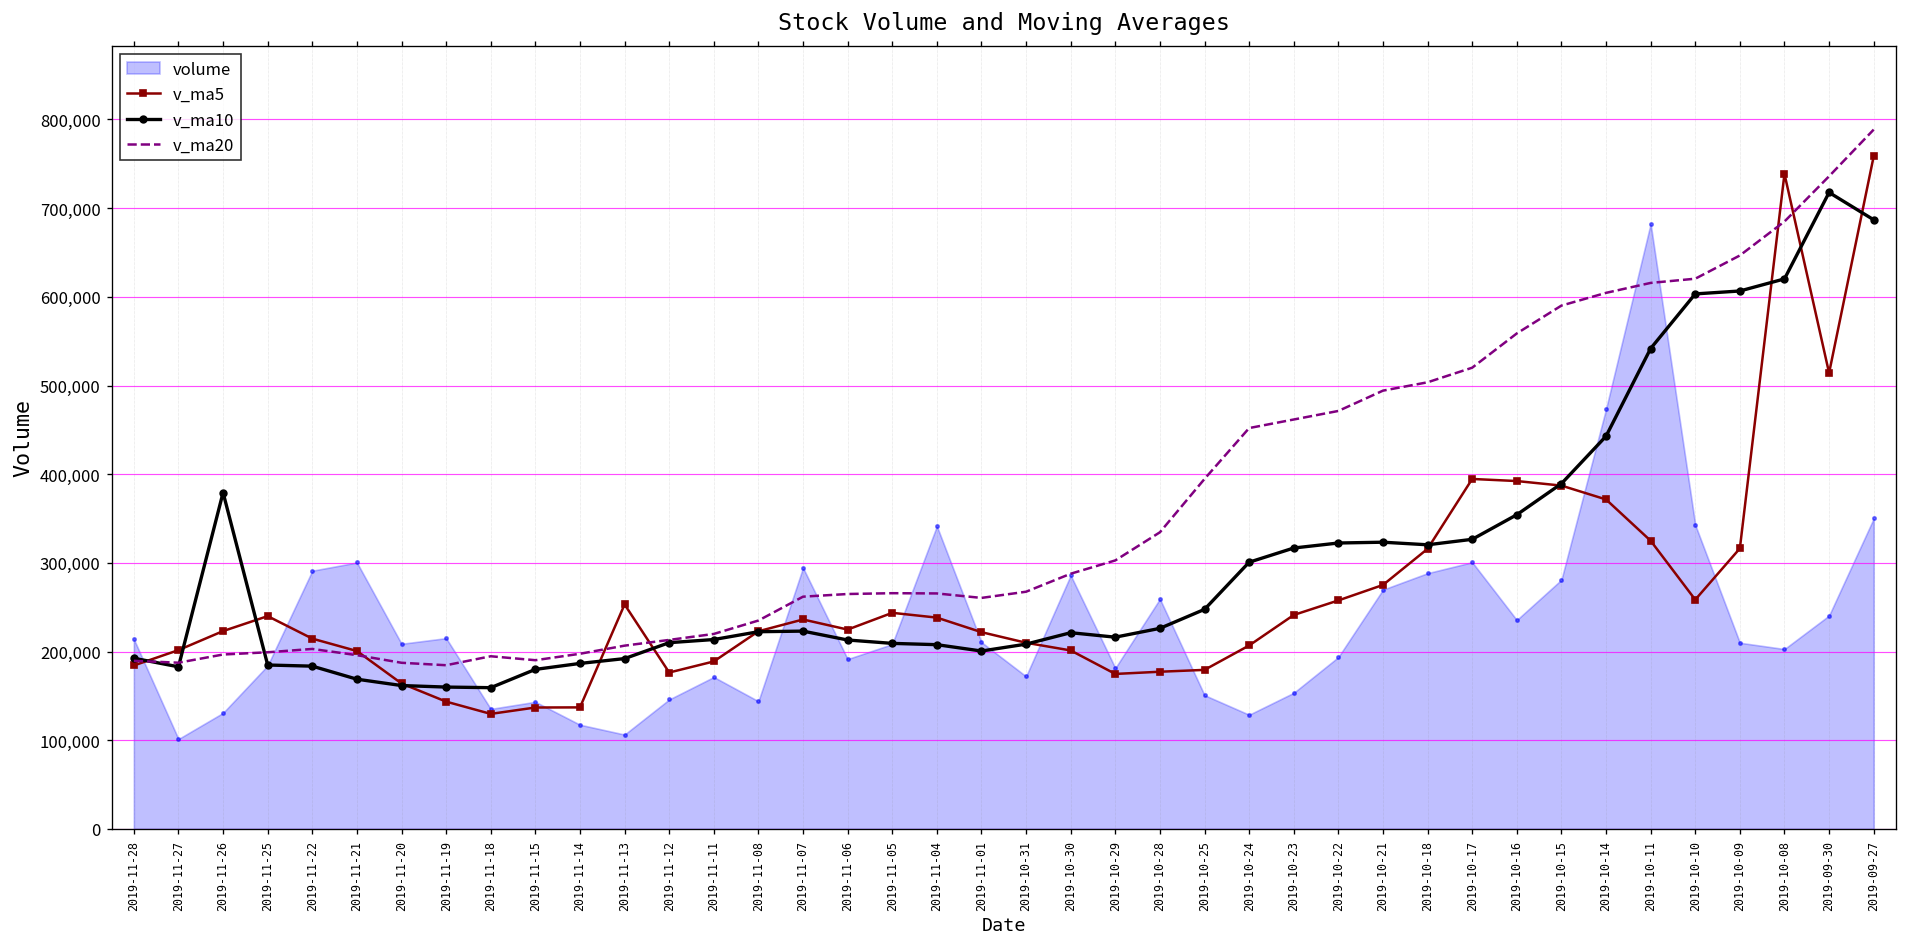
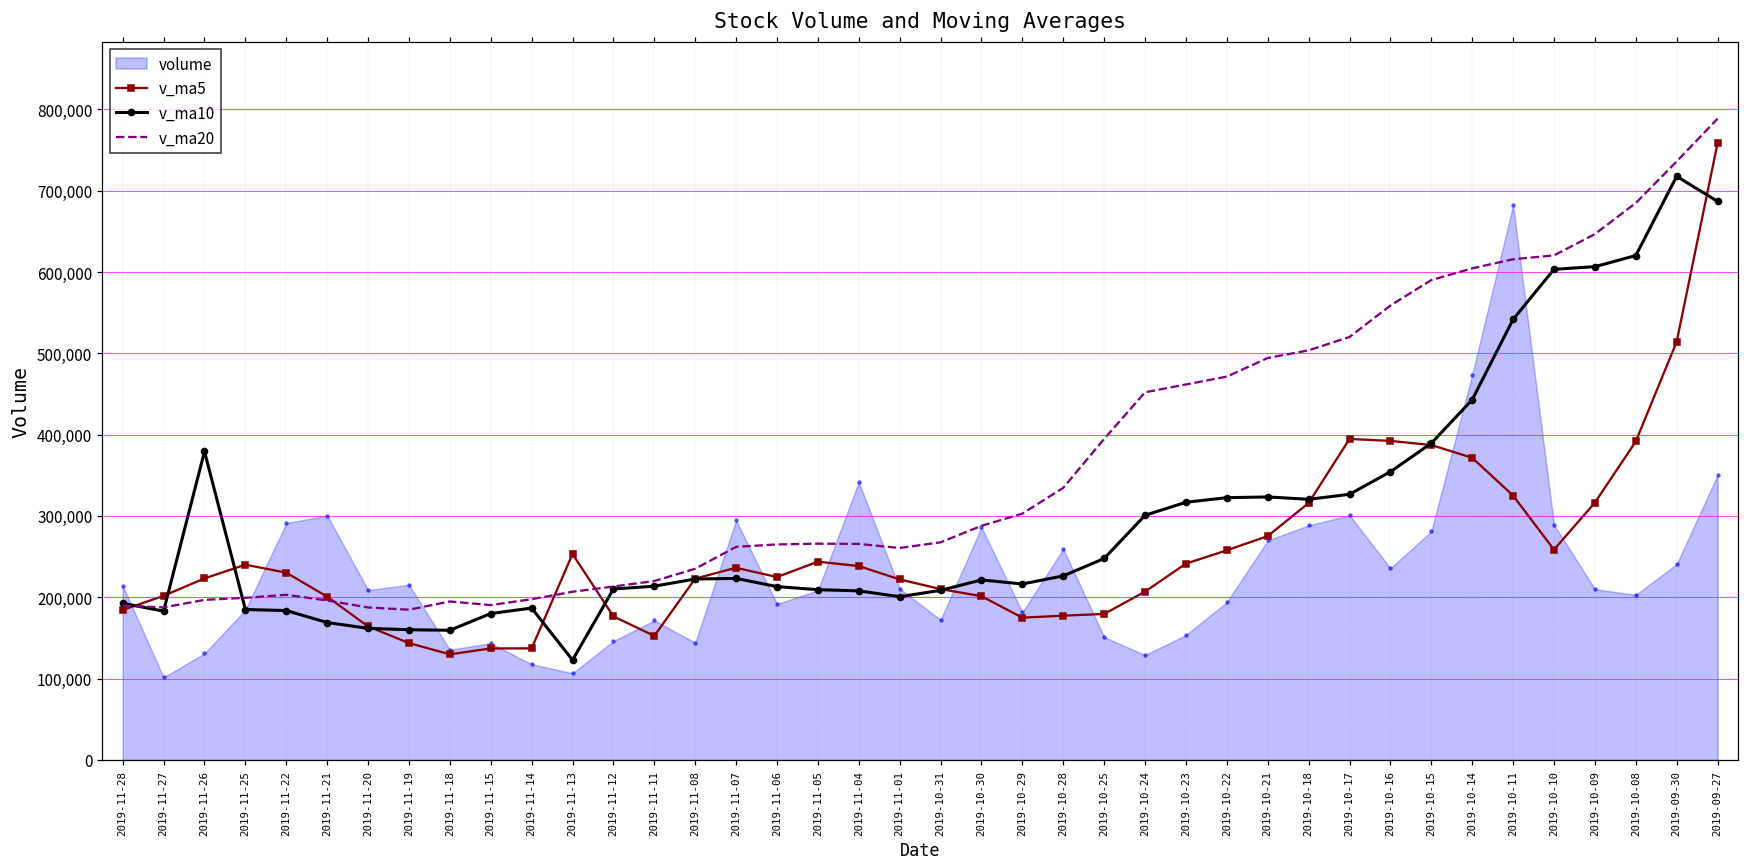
  {
    "v_ma5": {
      "2019-11-28": "180,000",
      "2019-11-27": "200,000",
      "2019-11-26": "220,000",
      "2019-11-25": "240,000",
-     "2019-11-22": "210,000",
+     "2019-11-22": "230,000",
      "2019-11-21": "200,000",
      "2019-11-19": "140,000",
      "2019-11-18": "130,000",
      "2019-11-15": "140,000",
      "2019-11-14": "140,000",
      "2019-11-13": "250,000",
      "2019-11-12": "180,000",
-     "2019-11-11": "190,000",
+     "2019-11-11": "150,000",
      "2019-11-07": "240,000",
      "2019-11-06": "220,000",
      "2019-11-05": "240,000",
      "2019-11-04": "240,000",
      "2019-11-01": "220,000",
      "2019-10-30": "200,000",
      "2019-10-29": "170,000",
      "2019-10-28": "180,000",
      "2019-10-25": "180,000",
      "2019-10-24": "210,000",
      "2019-10-23": "240,000",
      "2019-10-22": "260,000",
      "2019-10-21": "280,000",
      "2019-10-18": "320,000",
      "2019-10-17": "390,000",
      "2019-10-16": "390,000",
      "2019-10-14": "370,000",
      "2019-10-11": "330,000",
      "2019-10-10": "260,000",
      "2019-10-09": "320,000",
-     "2019-10-08": "740,000",
+     "2019-10-08": "390,000",
      "2019-09-30": "510,000",
      "2019-09-27": "760,000"
    },
    "volume": {
      "2019-11-28": "210,000",
      "2019-11-27": "100,000",
      "2019-11-26": "130,000",
      "2019-11-22": "290,000",
      "2019-11-21": "300,000",
      "2019-11-20": "210,000",
      "2019-11-19": "220,000",
      "2019-11-18": "140,000",
      "2019-11-15": "140,000",
      "2019-11-14": "120,000",
      "2019-11-13": "110,000",
      "2019-11-12": "150,000",
      "2019-11-11": "170,000",
      "2019-11-08": "140,000",
      "2019-11-07": "290,000",
      "2019-11-06": "190,000",
      "2019-11-04": "340,000",
      "2019-11-01": "210,000",
      "2019-10-31": "170,000",
      "2019-10-29": "180,000",
      "2019-10-28": "260,000",
      "2019-10-25": "150,000",
      "2019-10-24": "130,000",
      "2019-10-23": "150,000",
      "2019-10-22": "190,000",
      "2019-10-21": "270,000",
      "2019-10-18": "290,000",
      "2019-10-17": "300,000",
      "2019-10-16": "240,000",
      "2019-10-15": "280,000",
      "2019-10-14": "470,000",
      "2019-10-11": "680,000",
-     "2019-10-10": "340,000",
+     "2019-10-10": "290,000",
      "2019-10-09": "210,000",
      "2019-10-08": "200,000",
      "2019-09-30": "240,000",
      "2019-09-27": "350,000"
    },
    "v_ma10": {
      "2019-11-27": "180,000",
      "2019-11-26": "380,000",
      "2019-11-22": "180,000",
      "2019-11-21": "170,000",
      "2019-11-19": "160,000",
      "2019-11-18": "160,000",
      "2019-11-15": "180,000",
      "2019-11-14": "190,000",
-     "2019-11-13": "190,000",
+     "2019-11-13": "120,000",
      "2019-11-11": "210,000",
      "2019-11-07": "220,000",
      "2019-11-06": "210,000",
      "2019-11-04": "210,000",
      "2019-11-01": "200,000",
      "2019-10-30": "220,000",
      "2019-10-29": "220,000",
      "2019-10-28": "230,000",
      "2019-10-25": "250,000",
      "2019-10-24": "300,000",
      "2019-10-23": "320,000",
      "2019-10-22": "320,000",
      "2019-10-21": "320,000",
      "2019-10-18": "320,000",
      "2019-10-17": "330,000",
      "2019-10-16": "350,000",
      "2019-10-14": "440,000",
      "2019-10-11": "540,000",
      "2019-10-10": "600,000",
      "2019-10-09": "610,000",
      "2019-10-08": "620,000",
      "2019-09-30": "720,000",
      "2019-09-27": "690,000"
    },
    "v_ma20": {
      "2019-11-27": "190,000",
      "2019-11-26": "200,000",
      "2019-11-25": "200,000",
      "2019-11-22": "200,000",
      "2019-11-21": "200,000",
      "2019-11-20": "190,000",
      "2019-11-19": "180,000",
      "2019-11-18": "190,000",
      "2019-11-15": "190,000",
      "2019-11-14": "200,000",
      "2019-11-13": "210,000",
      "2019-11-11": "220,000",
      "2019-11-08": "240,000",
      "2019-11-07": "260,000",
      "2019-11-06": "260,000",
      "2019-11-05": "270,000",
      "2019-11-04": "270,000",
      "2019-11-01": "260,000",
      "2019-10-31": "270,000",
      "2019-10-29": "300,000",
      "2019-10-28": "330,000",
      "2019-10-25": "390,000",
      "2019-10-24": "450,000",
      "2019-10-23": "460,000",
      "2019-10-22": "470,000",
      "2019-10-21": "490,000",
      "2019-10-18": "500,000",
      "2019-10-17": "520,000",
      "2019-10-16": "560,000",
      "2019-10-15": "590,000",
      "2019-10-14": "600,000",
      "2019-10-11": "620,000",
      "2019-10-10": "620,000",
      "2019-10-09": "650,000",
      "2019-10-08": "680,000",
      "2019-09-30": "740,000",
      "2019-09-27": "790,000"
    }
  }
